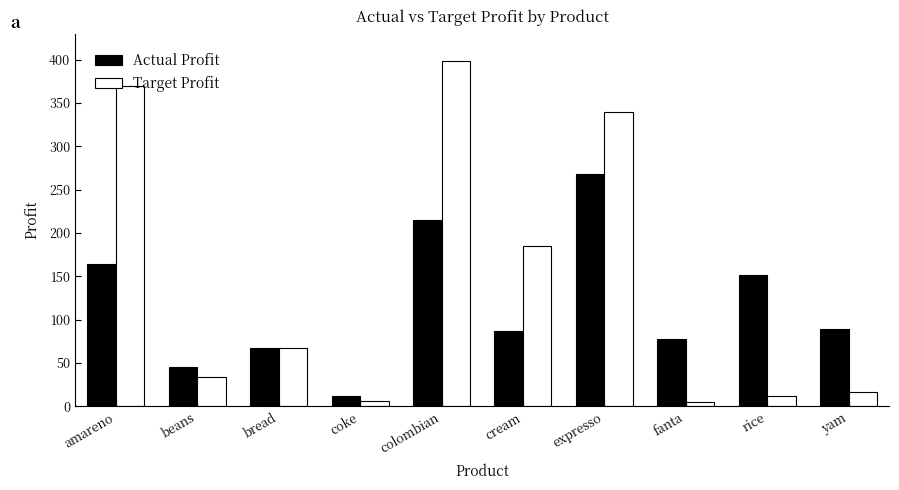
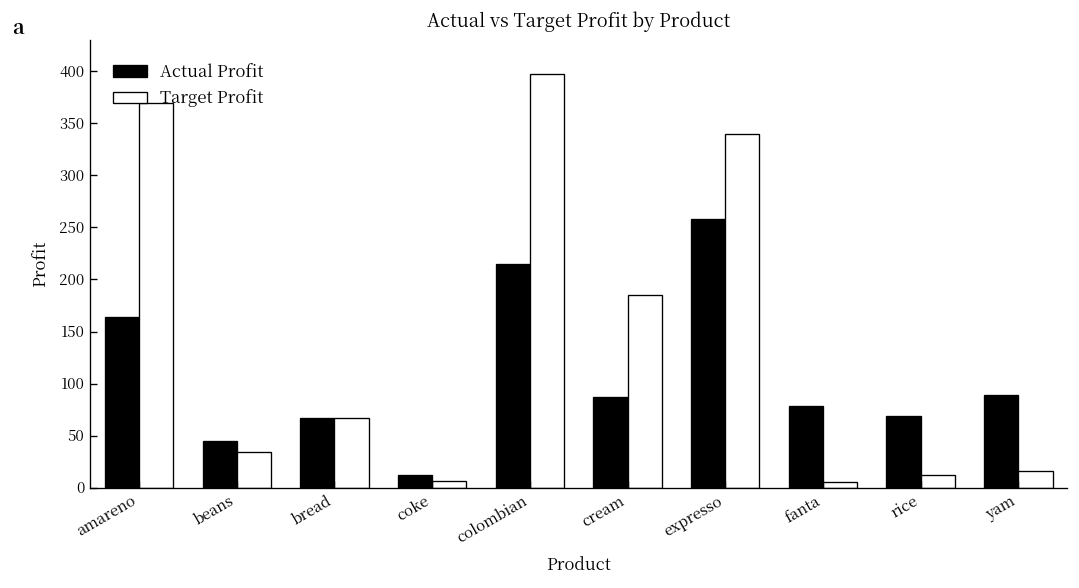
  {
    "Actual Profit": {
      "amareno": 160,
      "beans": 50,
      "bread": 70,
      "coke": 10,
      "colombian": 220,
      "cream": 90,
-     "expresso": 270,
+     "expresso": 260,
      "fanta": 80,
-     "rice": 150,
+     "rice": 70,
      "yam": 90
    },
    "Target Profit": {
      "amareno": 370,
      "beans": 30,
      "bread": 70,
      "coke": 10,
      "colombian": 400,
      "cream": 190,
      "expresso": 340,
      "fanta": 10,
      "rice": 10,
      "yam": 20
    }
  }
